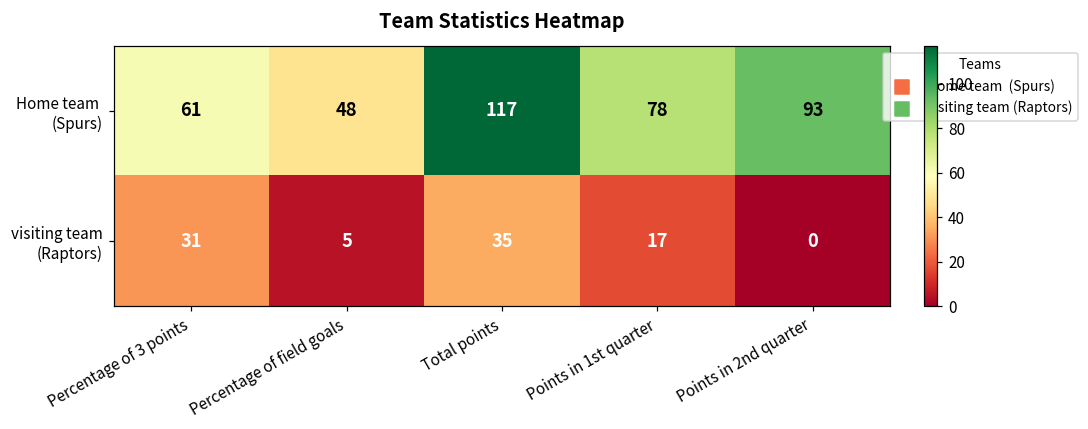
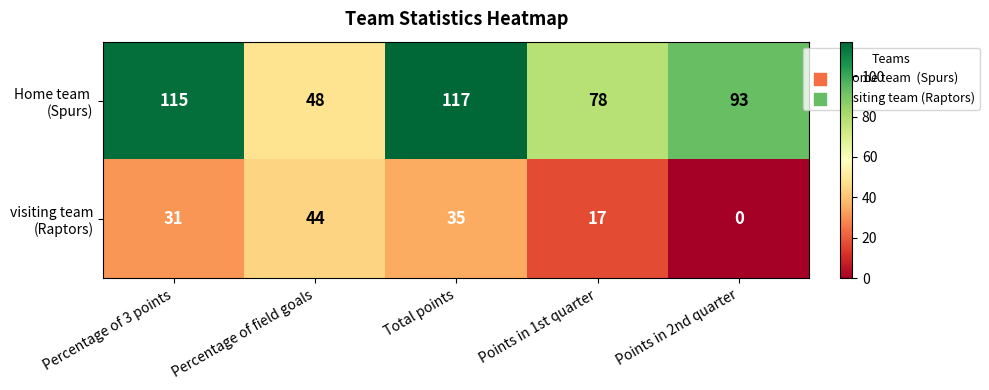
  {
    "Home team (Spurs)": {
-     "Percentage of 3 points": 61,
+     "Percentage of 3 points": 115,
      "Percentage of field goals": 48,
      "Total points": 117,
      "Points in 1st quarter": 78,
      "Points in 2nd quarter": 93
    },
    "visiting team (Raptors)": {
      "Percentage of 3 points": 31,
-     "Percentage of field goals": 5,
+     "Percentage of field goals": 44,
      "Total points": 35,
      "Points in 1st quarter": 17,
      "Points in 2nd quarter": 0
    }
  }
